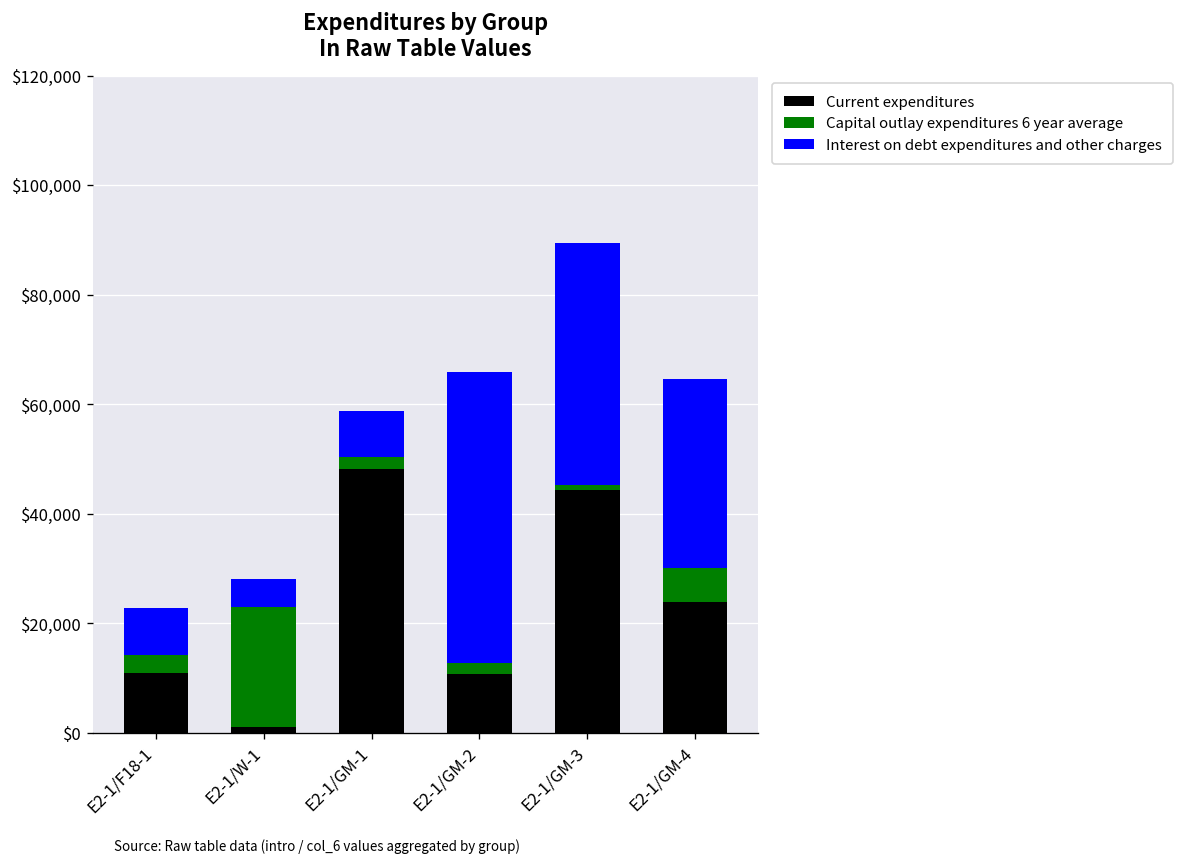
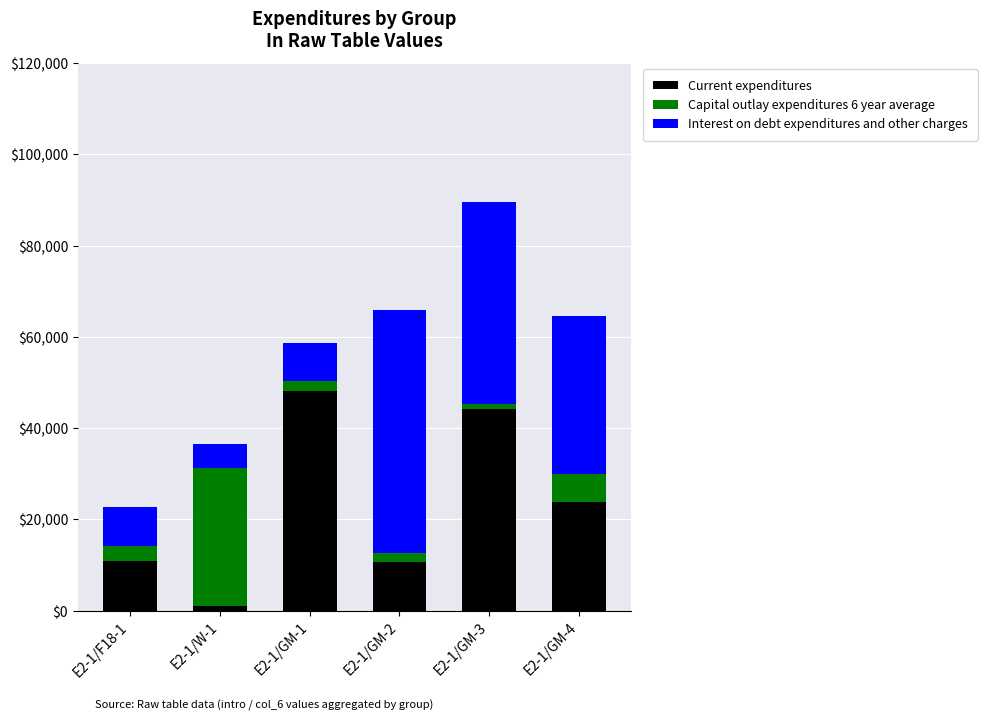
  {
    "Current expenditures": {
      "E2-1/F18-1": "$11,000",
      "E2-1/W-1": "$1,000",
      "E2-1/GM-1": "$48,000",
      "E2-1/GM-2": "$11,000",
      "E2-1/GM-3": "$44,000",
      "E2-1/GM-4": "$24,000"
    },
    "Capital outlay expenditures 6 year average": {
      "E2-1/F18-1": "$3,000",
-     "E2-1/W-1": "$22,000",
+     "E2-1/W-1": "$30,000",
      "E2-1/GM-1": "$2,000",
      "E2-1/GM-2": "$2,000",
      "E2-1/GM-3": "$1,000",
      "E2-1/GM-4": "$6,000"
    },
    "Interest on debt expenditures and other charges": {
      "E2-1/F18-1": "$9,000",
      "E2-1/W-1": "$5,000",
      "E2-1/GM-1": "$8,000",
      "E2-1/GM-2": "$53,000",
      "E2-1/GM-3": "$44,000",
      "E2-1/GM-4": "$35,000"
    }
  }
